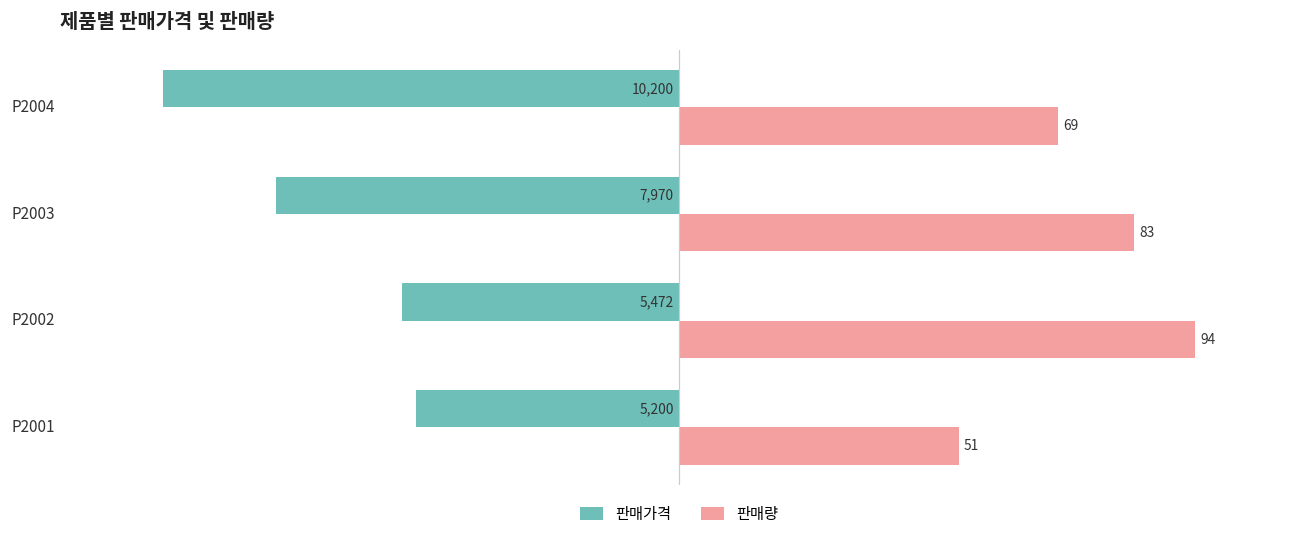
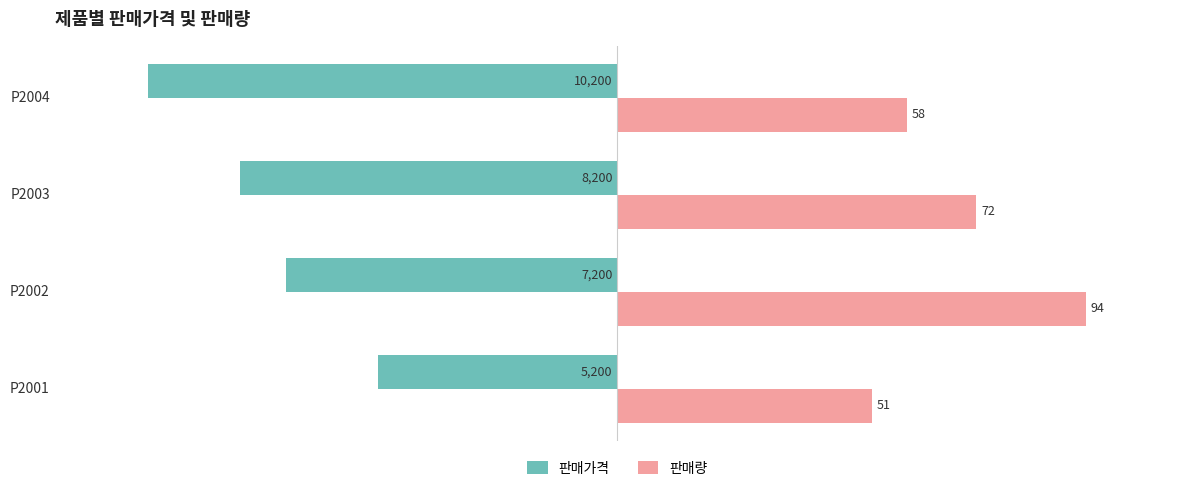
  {
    "판매가격": {
-     "P2003": "7,970",
-     "P2002": "5,472"
+     "P2003": "8,200",
+     "P2002": "7,200"
    },
    "판매량": {
-     "P2004": "69",
-     "P2003": "83"
+     "P2004": "58",
+     "P2003": "72"
    }
  }
